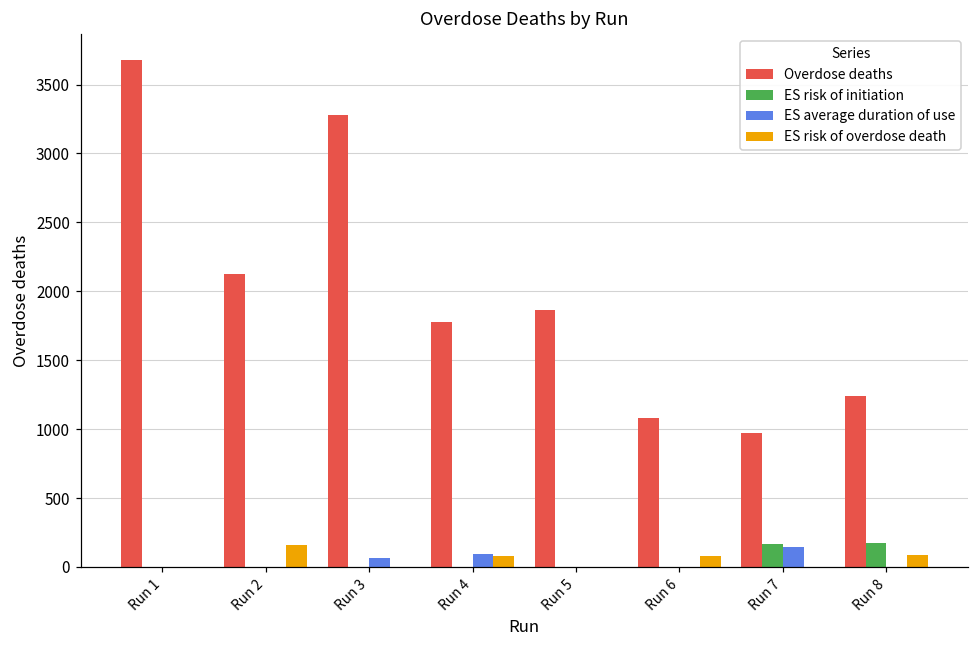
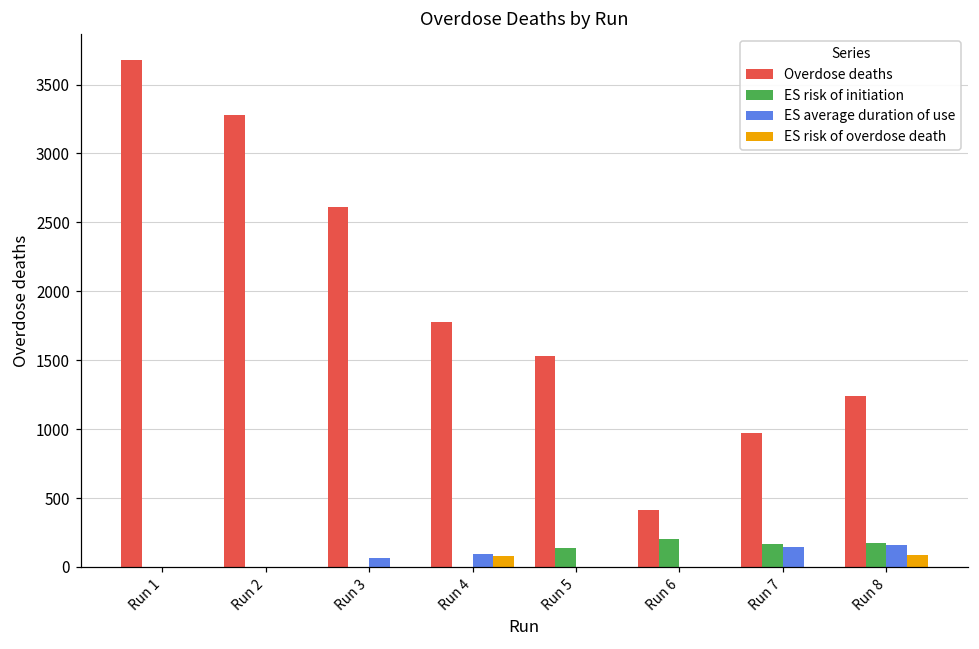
  {
    "Overdose deaths": {
      "Run 1": 3680,
-     "Run 2": 2120,
-     "Run 3": 3280,
+     "Run 2": 3280,
+     "Run 3": 2610,
      "Run 4": 1780,
-     "Run 5": 1870,
-     "Run 6": 1080,
+     "Run 5": 1530,
+     "Run 6": 410,
      "Run 7": 970,
      "Run 8": 1240
    },
    "ES risk of initiation": {
      "Run 1": 0,
      "Run 2": 0,
      "Run 3": 0,
      "Run 4": 0,
-     "Run 5": 0,
-     "Run 6": 0,
+     "Run 5": 140,
+     "Run 6": 200,
      "Run 7": 160,
      "Run 8": 180
    },
    "ES average duration of use": {
      "Run 1": 0,
      "Run 2": 0,
      "Run 3": 70,
      "Run 4": 90,
      "Run 5": 0,
      "Run 6": 0,
      "Run 7": 150,
-     "Run 8": 0
+     "Run 8": 160
    },
    "ES risk of overdose death": {
      "Run 1": 0,
-     "Run 2": 160,
+     "Run 2": 0,
      "Run 3": 0,
      "Run 4": 80,
      "Run 5": 0,
-     "Run 6": 80,
+     "Run 6": 0,
      "Run 7": 0,
      "Run 8": 90
    }
  }
